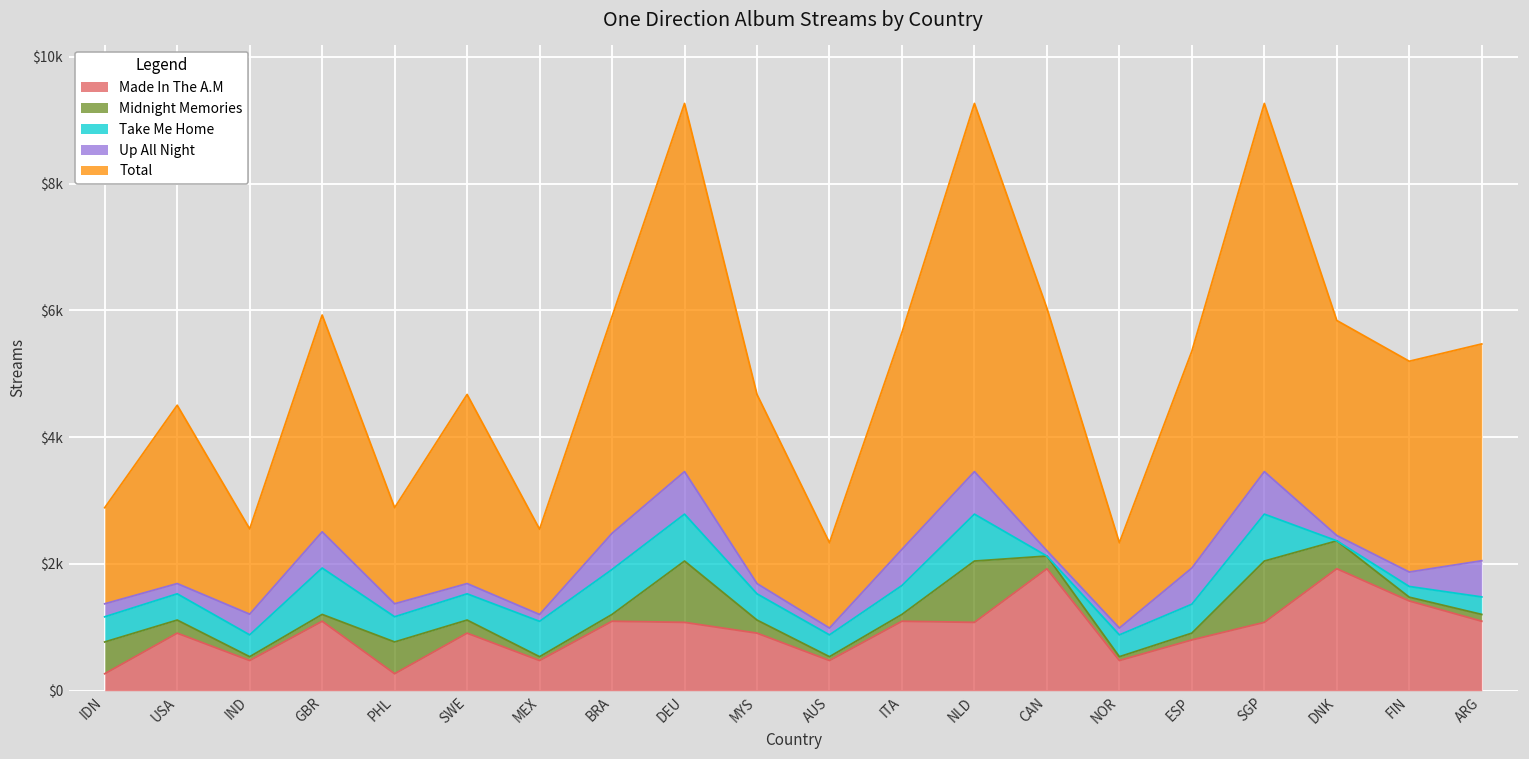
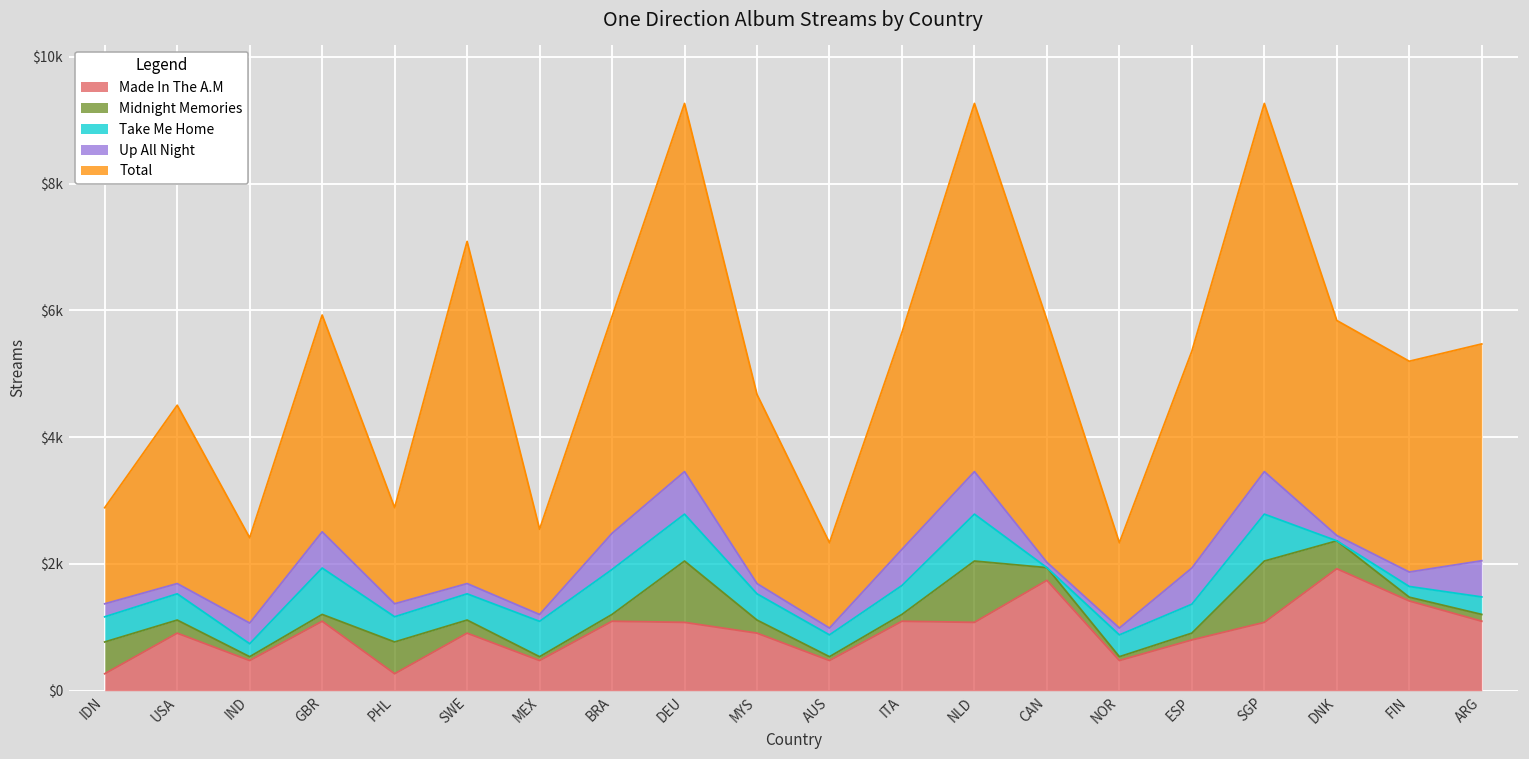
  {
    "Made In The A.M": {
      "IDN": "$300",
      "USA": "$900",
      "IND": "$500",
      "GBR": "$1100",
      "PHL": "$300",
      "SWE": "$900",
      "MEX": "$500",
      "BRA": "$1100",
      "DEU": "$1100",
      "MYS": "$900",
      "AUS": "$500",
      "ITA": "$1100",
      "NLD": "$1100",
-     "CAN": "$1900",
+     "CAN": "$1700",
      "NOR": "$500",
      "ESP": "$800",
      "SGP": "$1100",
      "DNK": "$1900",
      "FIN": "$1400",
      "ARG": "$1100"
    },
    "Midnight Memories": {
      "IDN": "$500",
      "USA": "$200",
      "IND": "$100",
      "GBR": "$100",
      "PHL": "$500",
      "SWE": "$200",
      "MEX": "$100",
      "BRA": "$100",
      "DEU": "$1000",
      "MYS": "$200",
      "AUS": "$100",
      "ITA": "$100",
      "NLD": "$1000",
      "NOR": "$100",
      "ESP": "$100",
      "SGP": "$1000",
      "FIN": "$100",
      "ARG": "$100"
    },
    "Take Me Home": {
      "IDN": "$400",
      "USA": "$400",
-     "IND": "$300",
+     "IND": "$200",
      "GBR": "$700",
      "PHL": "$400",
      "SWE": "$400",
      "MEX": "$600",
      "BRA": "$700",
      "DEU": "$700",
      "MYS": "$400",
      "AUS": "$300",
      "ITA": "$500",
      "NLD": "$700",
      "NOR": "$300",
      "ESP": "$500",
      "SGP": "$700",
      "FIN": "$200",
      "ARG": "$300"
    },
    "Up All Night": {
      "IDN": "$200",
      "USA": "$200",
      "IND": "$300",
      "GBR": "$600",
      "PHL": "$200",
      "SWE": "$200",
      "MEX": "$100",
      "BRA": "$600",
      "DEU": "$700",
      "MYS": "$200",
      "AUS": "$100",
      "ITA": "$600",
      "NLD": "$700",
      "CAN": "$100",
      "NOR": "$100",
      "ESP": "$600",
      "SGP": "$700",
      "DNK": "$100",
      "FIN": "$200",
      "ARG": "$600"
    },
    "Total": {
      "IDN": "$1500",
      "USA": "$2800",
      "IND": "$1300",
      "GBR": "$3400",
      "PHL": "$1500",
-     "SWE": "$3000",
+     "SWE": "$5400",
      "MEX": "$1300",
      "BRA": "$3400",
      "DEU": "$5800",
      "MYS": "$3000",
      "AUS": "$1300",
      "ITA": "$3400",
      "NLD": "$5800",
      "CAN": "$3800",
      "NOR": "$1300",
      "ESP": "$3400",
      "SGP": "$5800",
      "DNK": "$3400",
      "FIN": "$3300",
      "ARG": "$3400"
    }
  }
